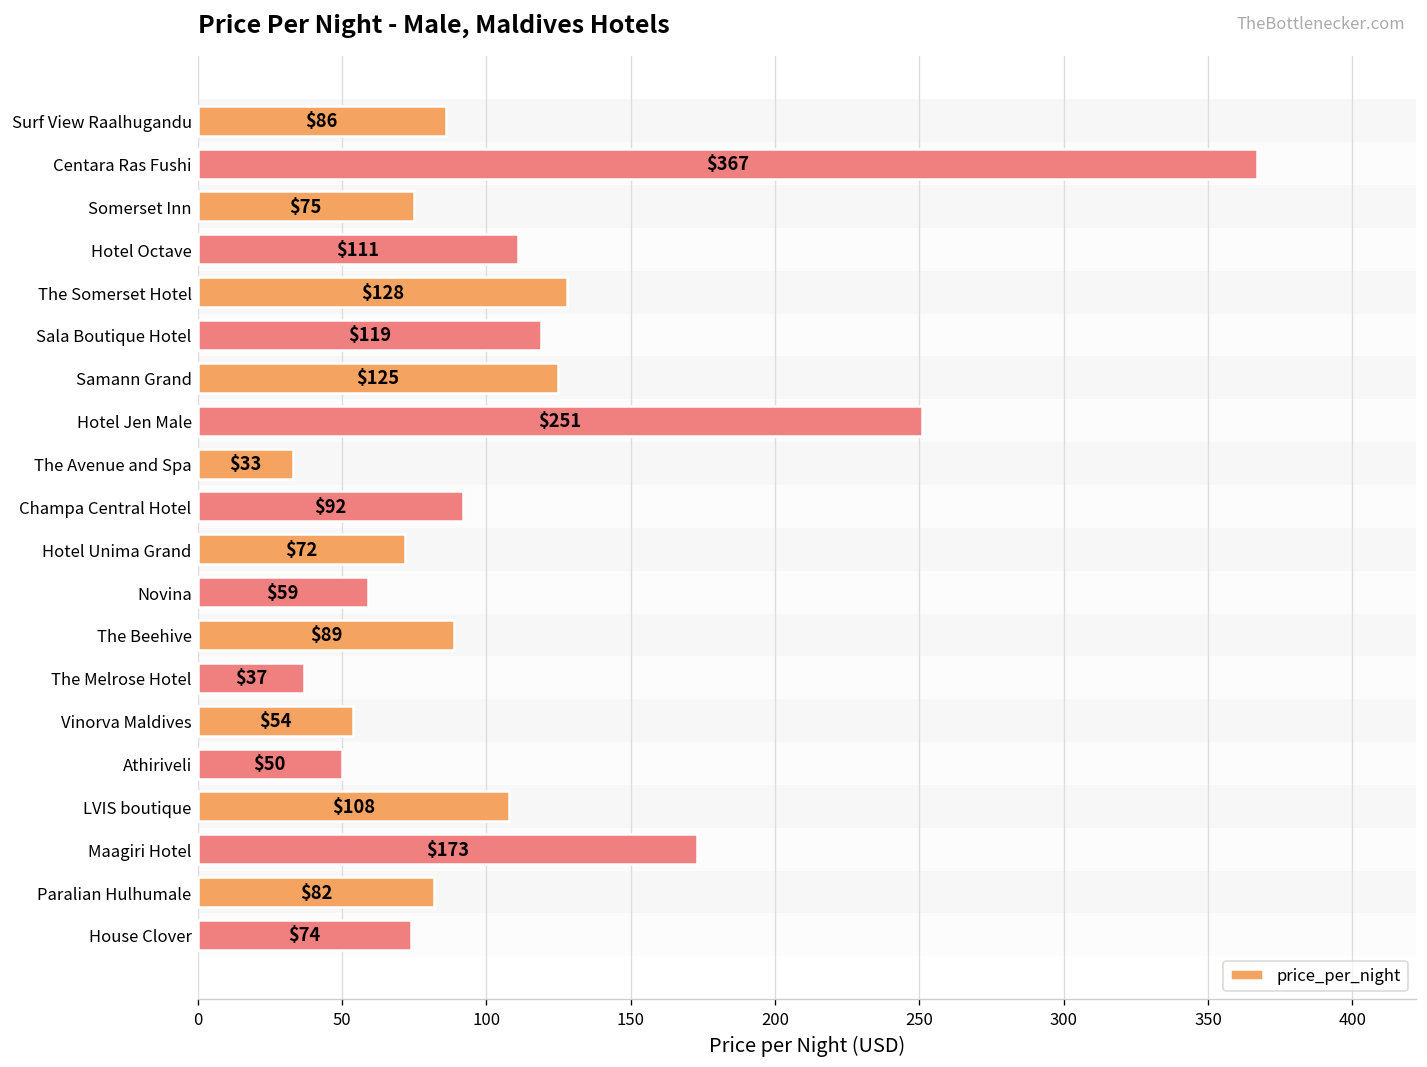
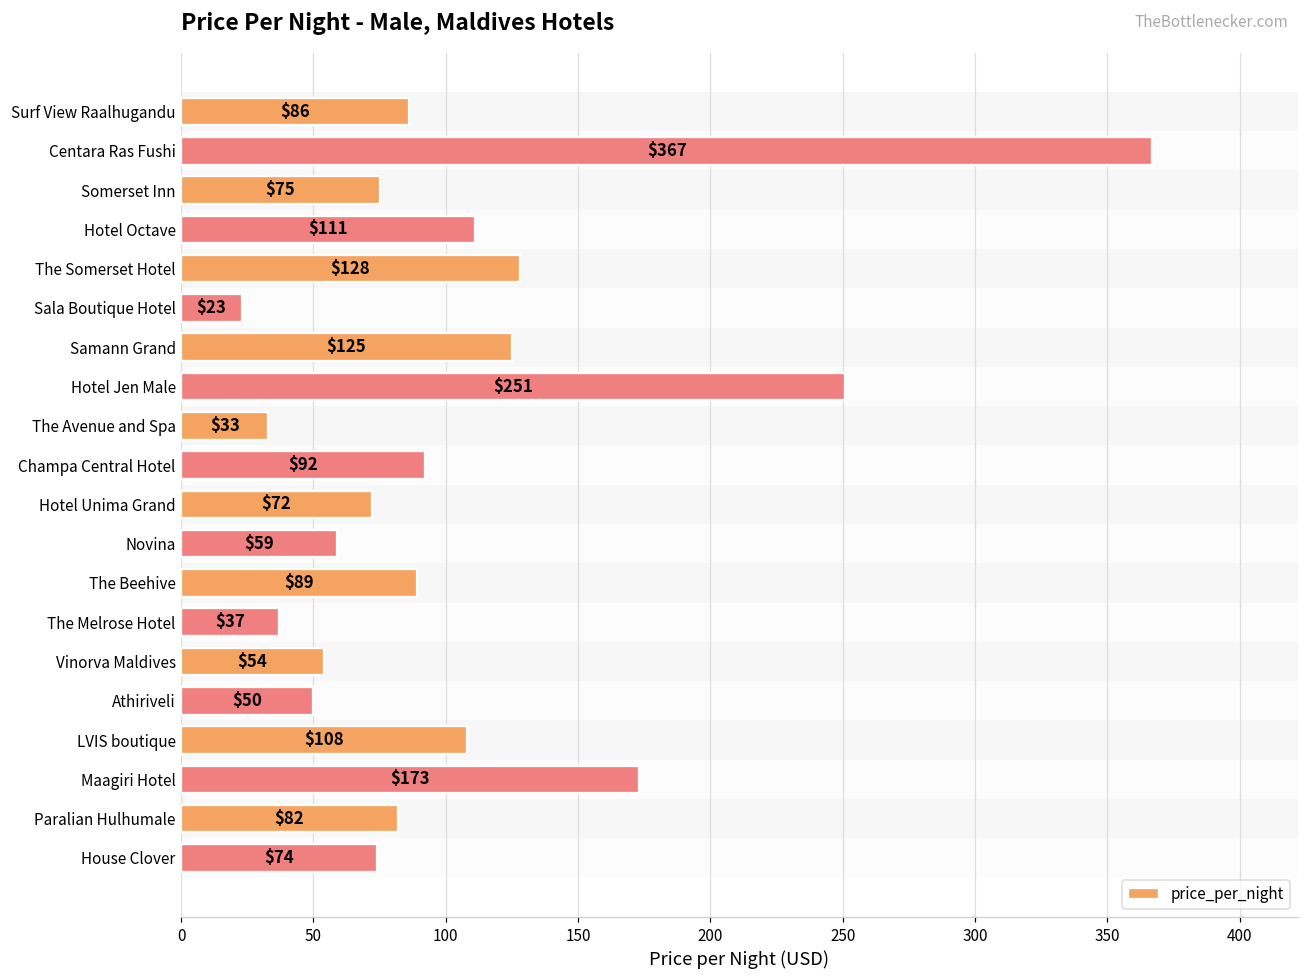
  {
    "Surf View Raalhugandu": "$86",
    "Centara Ras Fushi": "$367",
    "Somerset Inn": "$75",
    "Hotel Octave": "$111",
    "The Somerset Hotel": "$128",
-   "Sala Boutique Hotel": "$119",
+   "Sala Boutique Hotel": "$23",
    "Samann Grand": "$125",
    "Hotel Jen Male": "$251",
    "The Avenue and Spa": "$33",
    "Champa Central Hotel": "$92",
    "Hotel Unima Grand": "$72",
    "Novina": "$59",
    "The Beehive": "$89",
    "The Melrose Hotel": "$37",
    "Vinorva Maldives": "$54",
    "Athiriveli": "$50",
    "LVIS boutique": "$108",
    "Maagiri Hotel": "$173",
    "Paralian Hulhumale": "$82",
    "House Clover": "$74"
  }
